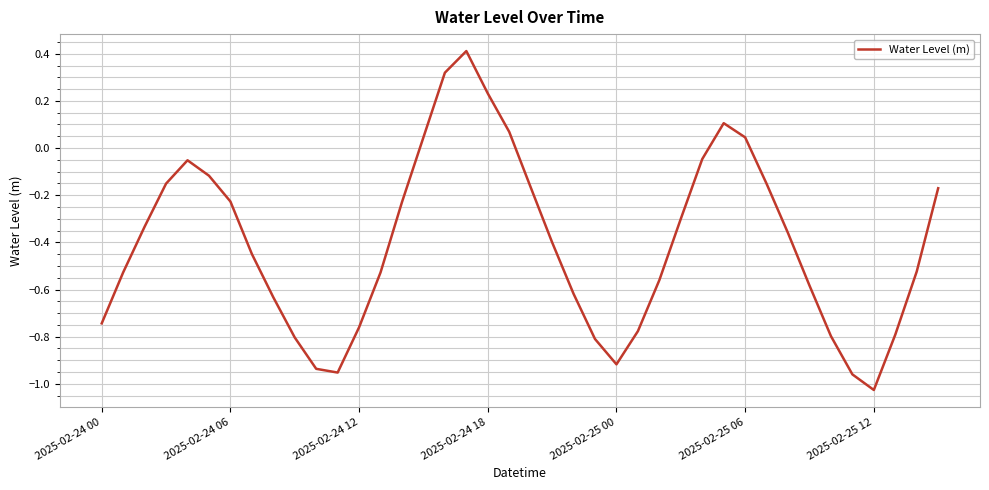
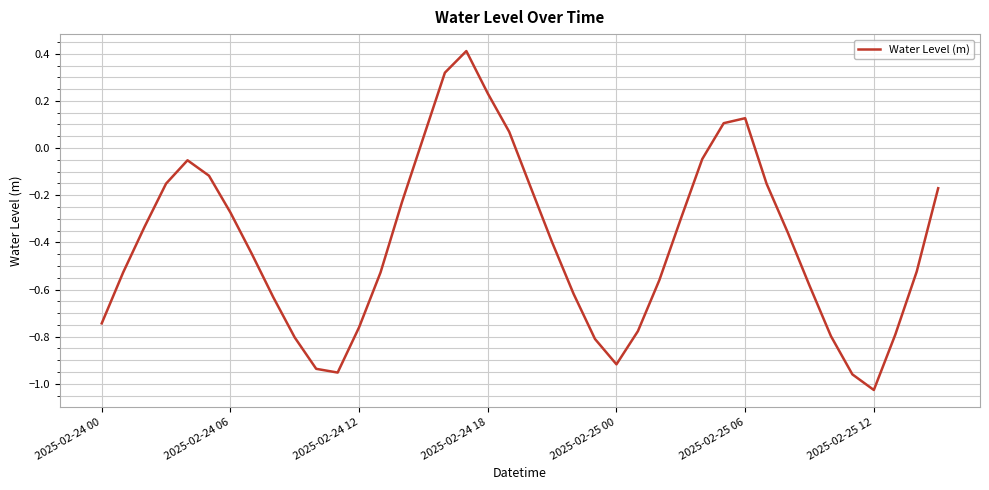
  {
    "2025-02-24 00": -0.74,
-   "2025-02-24 06": -0.23,
+   "2025-02-24 06": -0.27,
    "2025-02-24 12": -0.76,
    "2025-02-24 18": 0.23,
    "2025-02-25 00": -0.92,
-   "2025-02-25 06": 0.05,
+   "2025-02-25 06": 0.13,
    "2025-02-25 12": -1.03
  }
